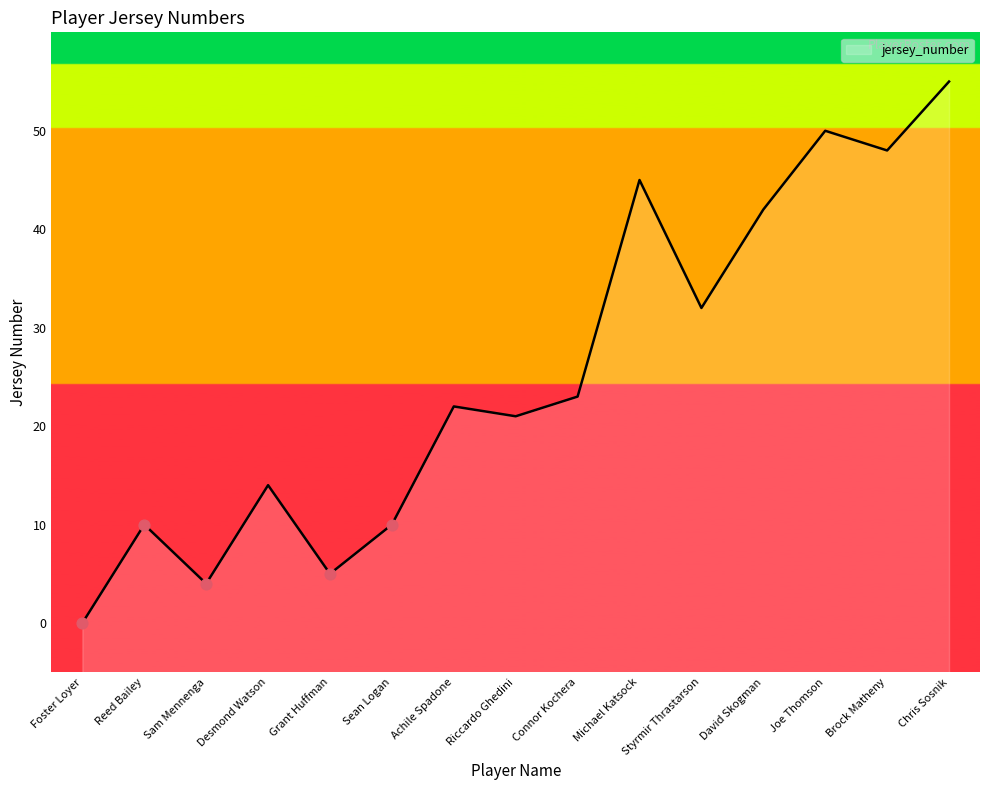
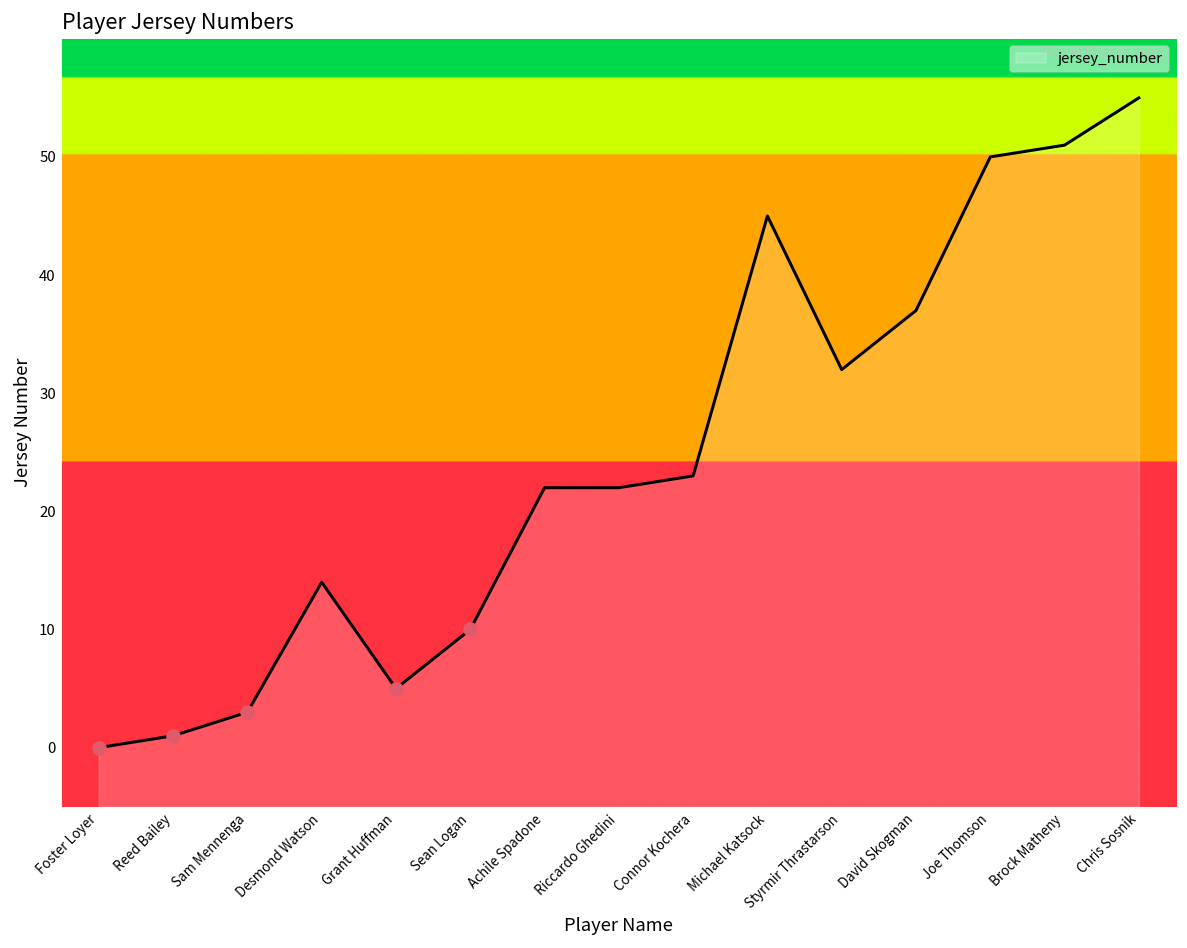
  {
    "jersey_number": {
-     "Reed Bailey": 10,
-     "Sam Mennenga": 4,
+     "Reed Bailey": 1,
+     "Sam Mennenga": 3,
      "Desmond Watson": 14,
      "Achile Spadone": 22,
-     "Riccardo Ghedini": 21,
+     "Riccardo Ghedini": 22,
      "Connor Kochera": 23,
      "Michael Katsock": 45,
      "Styrmir Thrastarson": 32,
-     "David Skogman": 42,
+     "David Skogman": 37,
      "Joe Thomson": 50,
-     "Brock Matheny": 48,
+     "Brock Matheny": 51,
      "Chris Sosnik": 55
    }
  }
